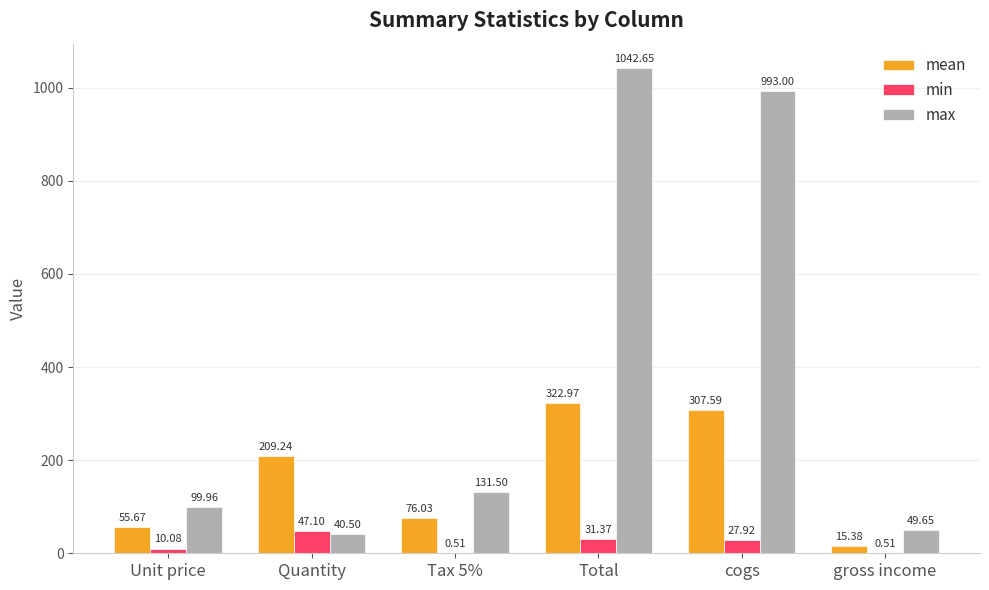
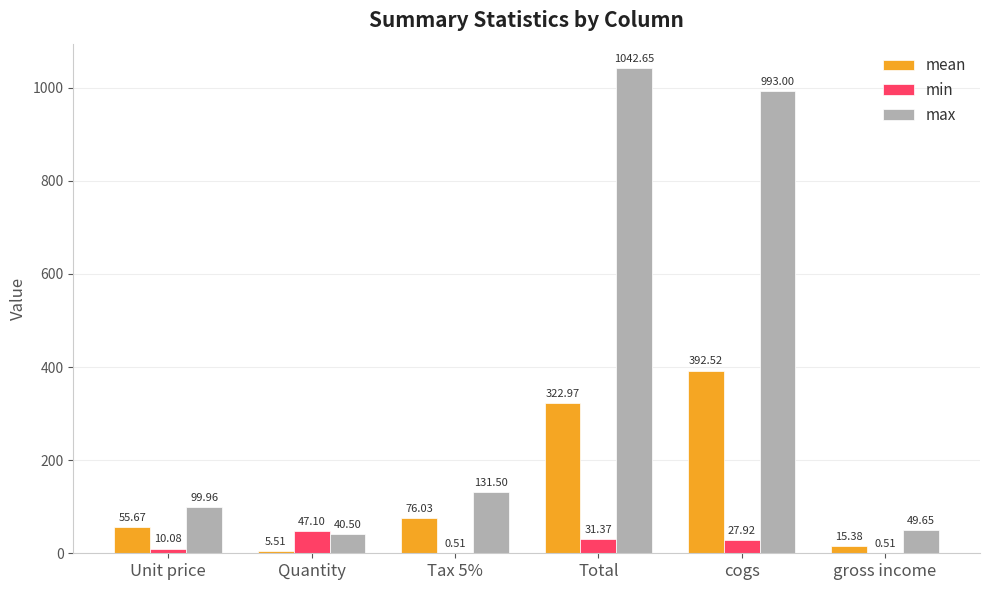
  {
    "mean": {
      "Unit price": 55.67,
-     "Quantity": 209.24,
+     "Quantity": 5.51,
      "Tax 5%": 76.03,
      "Total": 322.97,
-     "cogs": 307.59,
+     "cogs": 392.52,
      "gross income": 15.38
    },
    "min": {
      "Unit price": 10.08,
      "Quantity": 47.10,
      "Tax 5%": 0.51,
      "Total": 31.37,
      "cogs": 27.92,
      "gross income": 0.51
    },
    "max": {
      "Unit price": 99.96,
      "Quantity": 40.50,
      "Tax 5%": 131.50,
      "Total": 1042.65,
      "cogs": 993.00,
      "gross income": 49.65
    }
  }
